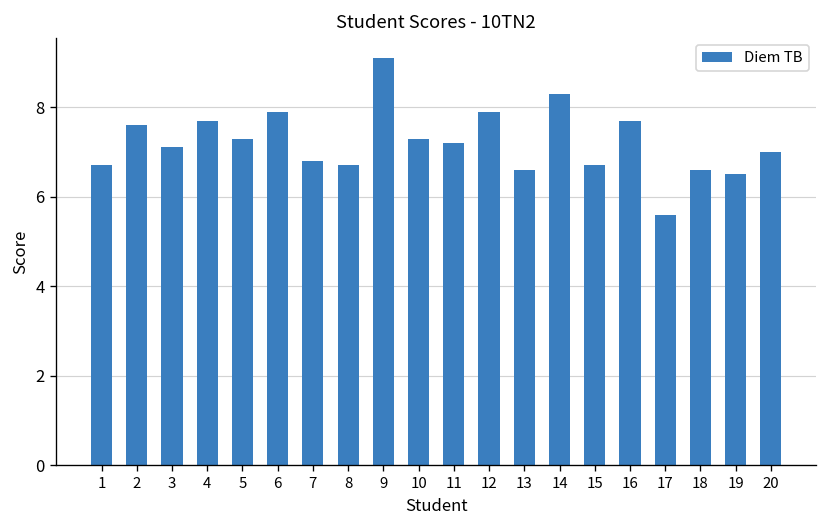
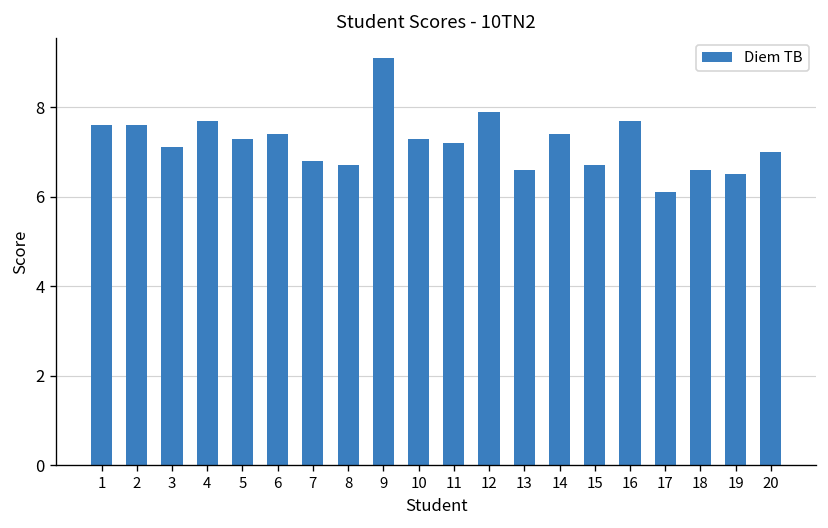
  {
-   "1": 6.7,
+   "1": 7.6,
    "2": 7.6,
    "3": 7.1,
    "4": 7.7,
    "5": 7.3,
-   "6": 7.9,
+   "6": 7.4,
    "7": 6.8,
    "8": 6.7,
    "9": 9.1,
    "10": 7.3,
    "11": 7.2,
    "12": 7.9,
    "13": 6.6,
-   "14": 8.3,
+   "14": 7.4,
    "15": 6.7,
    "16": 7.7,
-   "17": 5.6,
+   "17": 6.1,
    "18": 6.6,
    "19": 6.5,
    "20": 7.0
  }
